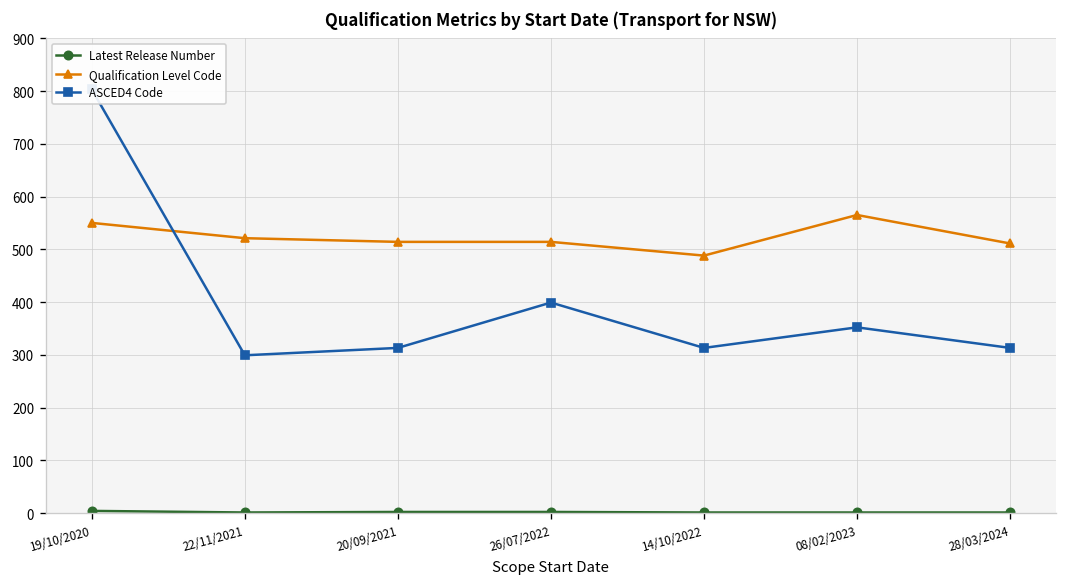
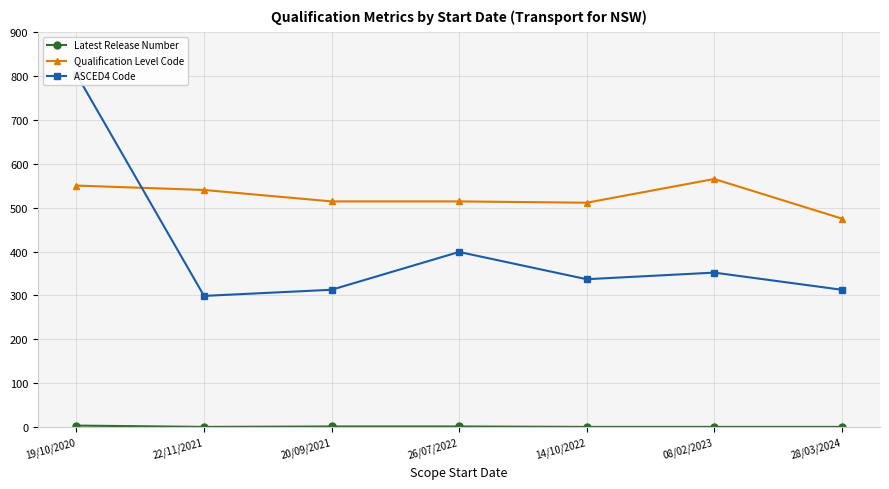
  {
    "Latest Release Number": {
      "19/10/2020": 0,
      "22/11/2021": 0,
      "20/09/2021": 0,
      "26/07/2022": 0,
      "14/10/2022": 0,
      "08/02/2023": 0,
      "28/03/2024": 0
    },
    "Qualification Level Code": {
      "19/10/2020": 550,
-     "22/11/2021": 520,
+     "22/11/2021": 540,
      "20/09/2021": 510,
      "26/07/2022": 510,
-     "14/10/2022": 490,
+     "14/10/2022": 510,
      "08/02/2023": 570,
-     "28/03/2024": 510
+     "28/03/2024": 480
    },
    "ASCED4 Code": {
      "22/11/2021": 300,
      "20/09/2021": 310,
      "26/07/2022": 400,
-     "14/10/2022": 310,
+     "14/10/2022": 340,
      "08/02/2023": 350,
      "28/03/2024": 310
    }
  }
